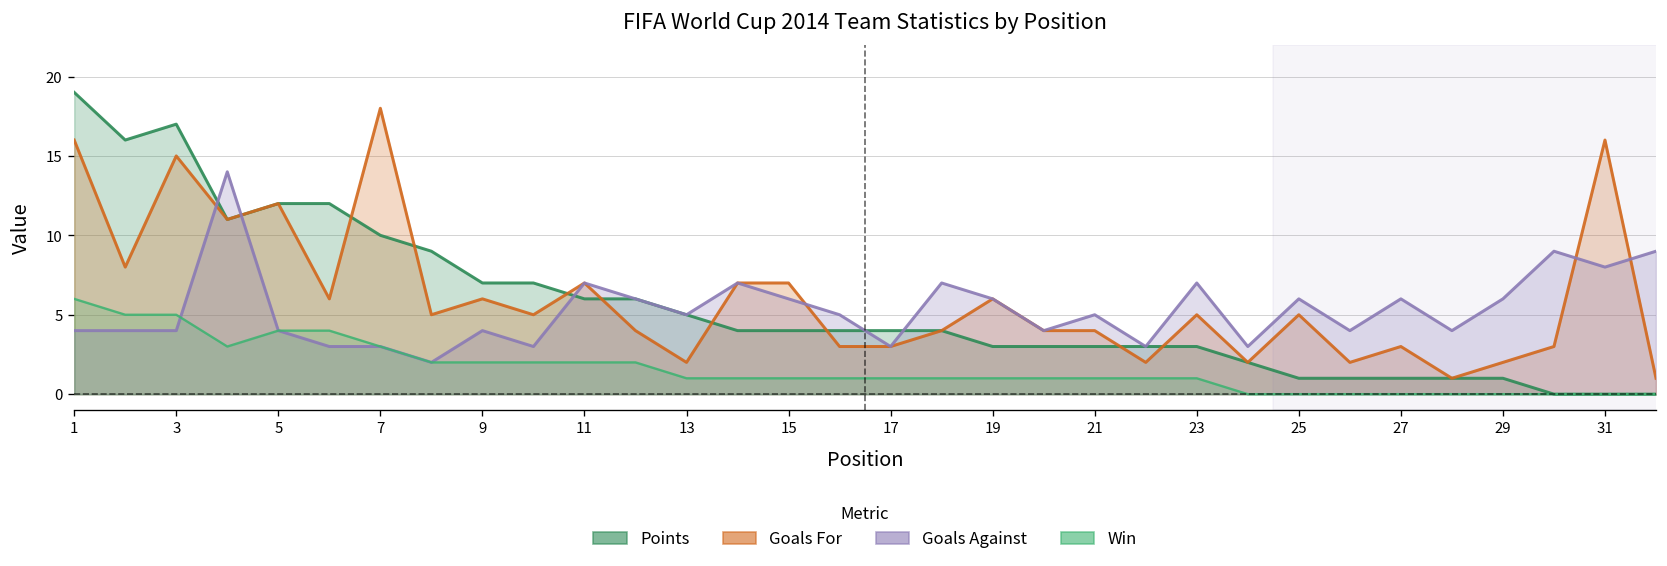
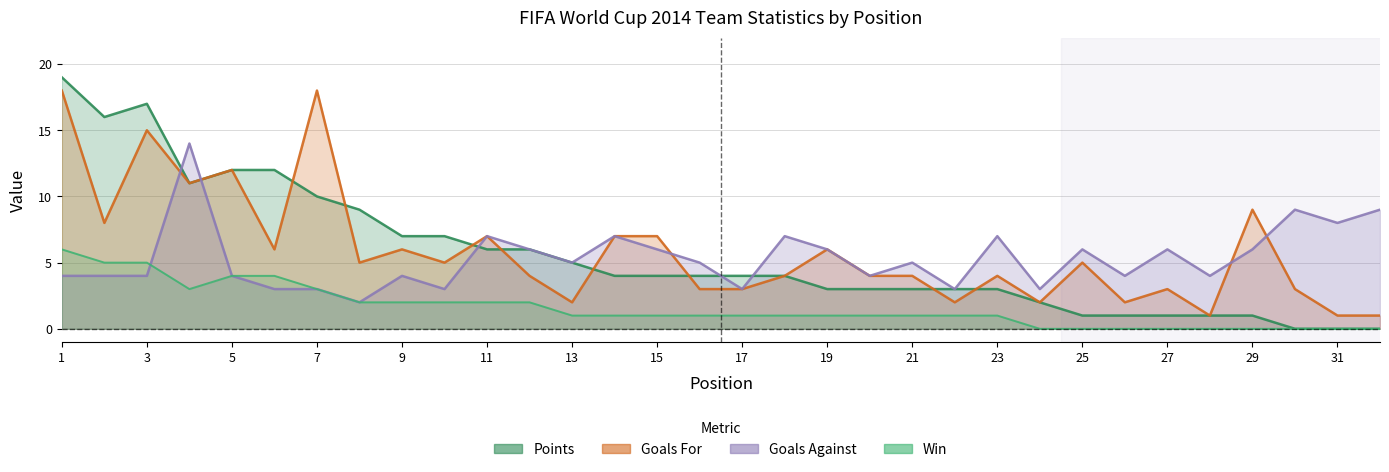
  {
    "Goals For": {
-     "1": 16,
+     "1": 18,
      "3": 15,
      "7": 18,
      "9": 6,
      "13": 2,
      "15": 7,
      "21": 4,
-     "23": 5,
+     "23": 4,
      "25": 5,
      "27": 3,
-     "29": 2,
-     "31": 16
+     "29": 9,
+     "31": 1
    }
  }
